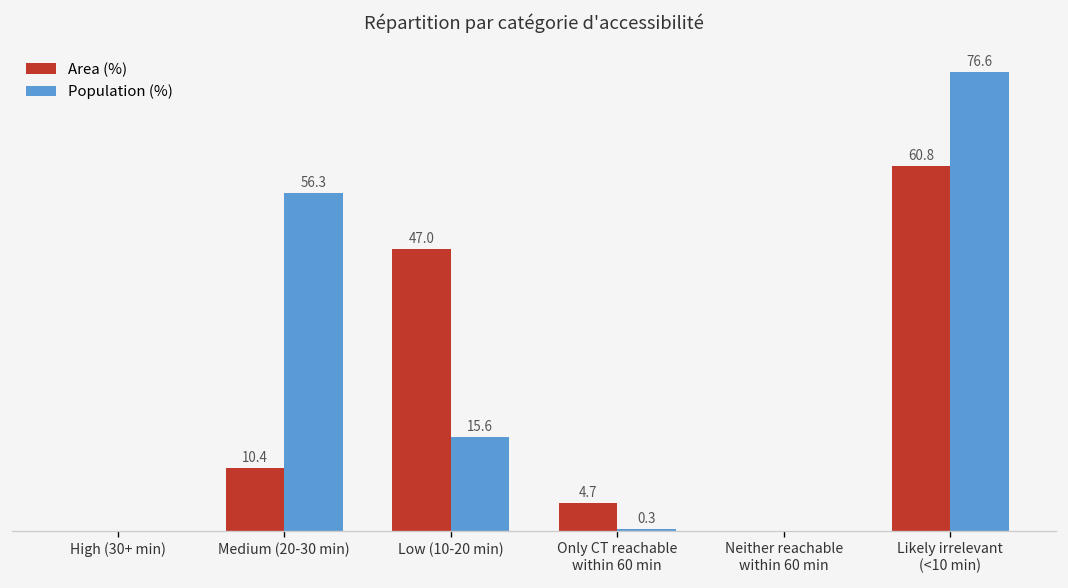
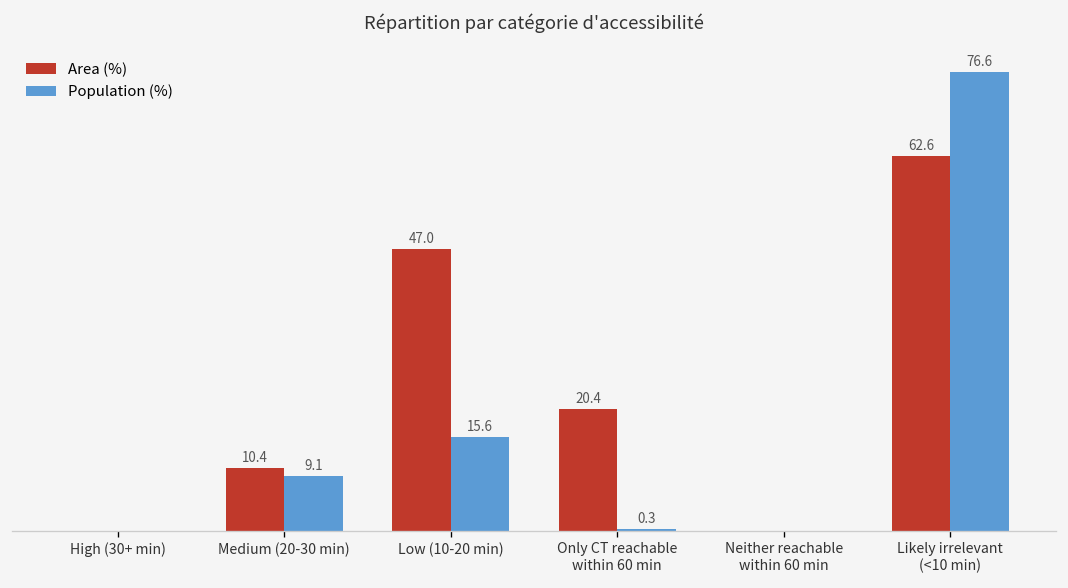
  {
    "Area (%)": {
      "Medium (20-30 min)": 10.4,
      "Low (10-20 min)": 47.0,
-     "Only CT reachable within 60 min": 4.7,
-     "Likely irrelevant (<10 min)": 60.8
+     "Only CT reachable within 60 min": 20.4,
+     "Likely irrelevant (<10 min)": 62.6
    },
    "Population (%)": {
-     "Medium (20-30 min)": 56.3,
+     "Medium (20-30 min)": 9.1,
      "Low (10-20 min)": 15.6,
      "Only CT reachable within 60 min": 0.3,
      "Likely irrelevant (<10 min)": 76.6
    }
  }
